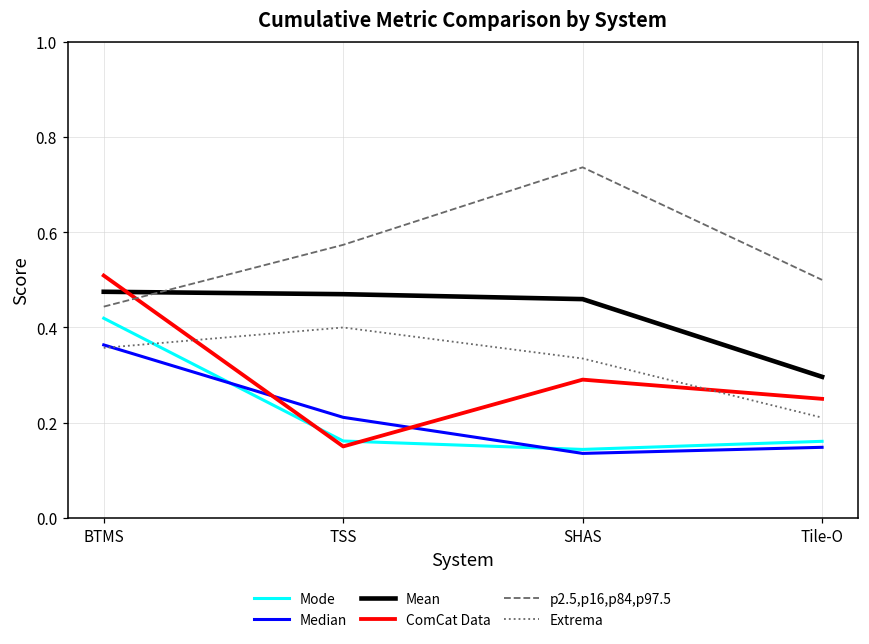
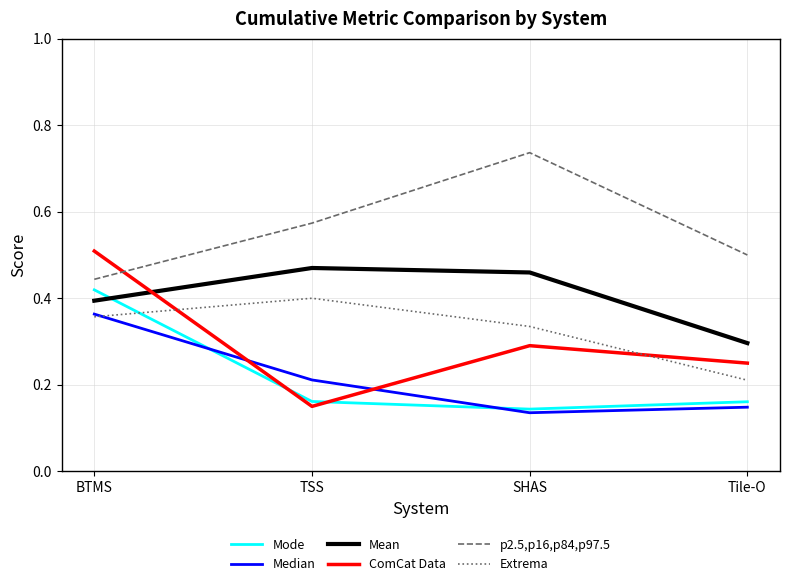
  {
    "Mode": {
      "BTMS": 0.42,
      "TSS": 0.16,
      "SHAS": 0.14,
      "Tile-O": 0.16
    },
    "Median": {
      "BTMS": 0.36,
      "TSS": 0.21,
      "SHAS": 0.14,
      "Tile-O": 0.15
    },
    "Mean": {
-     "BTMS": 0.48,
+     "BTMS": 0.39,
      "TSS": 0.47,
      "SHAS": 0.46,
      "Tile-O": 0.30
    },
    "ComCat Data": {
      "BTMS": 0.51,
      "TSS": 0.15,
      "SHAS": 0.29,
      "Tile-O": 0.25
    }
  }
